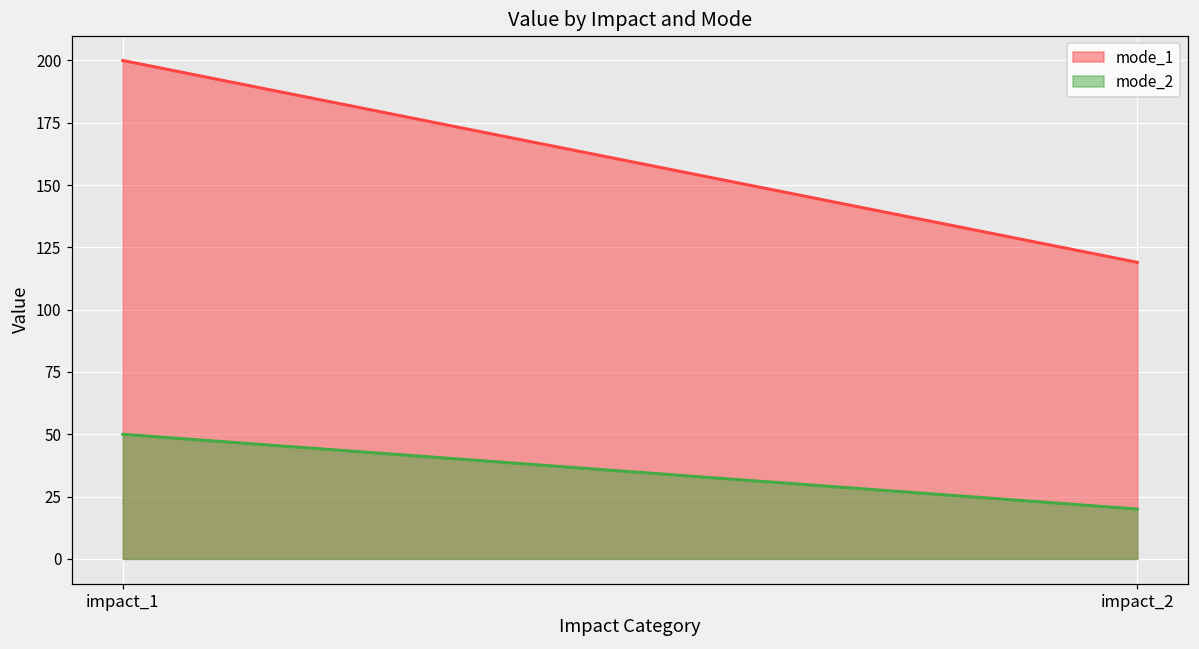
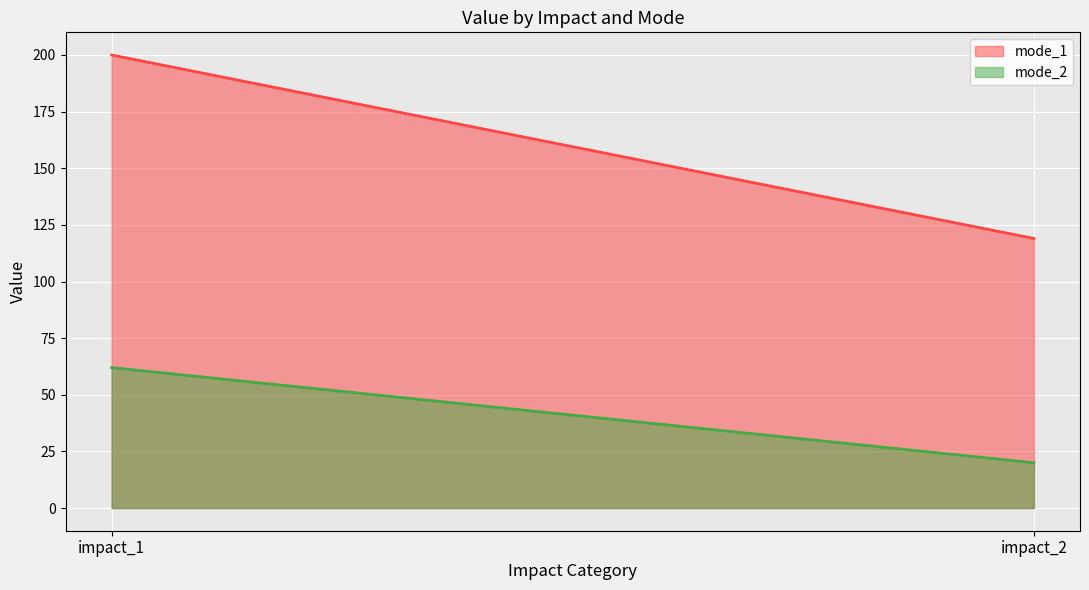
  {
    "mode_1": {
      "impact_1": 200,
      "impact_2": 119
    },
    "mode_2": {
-     "impact_1": 50,
+     "impact_1": 62,
      "impact_2": 20
    }
  }
